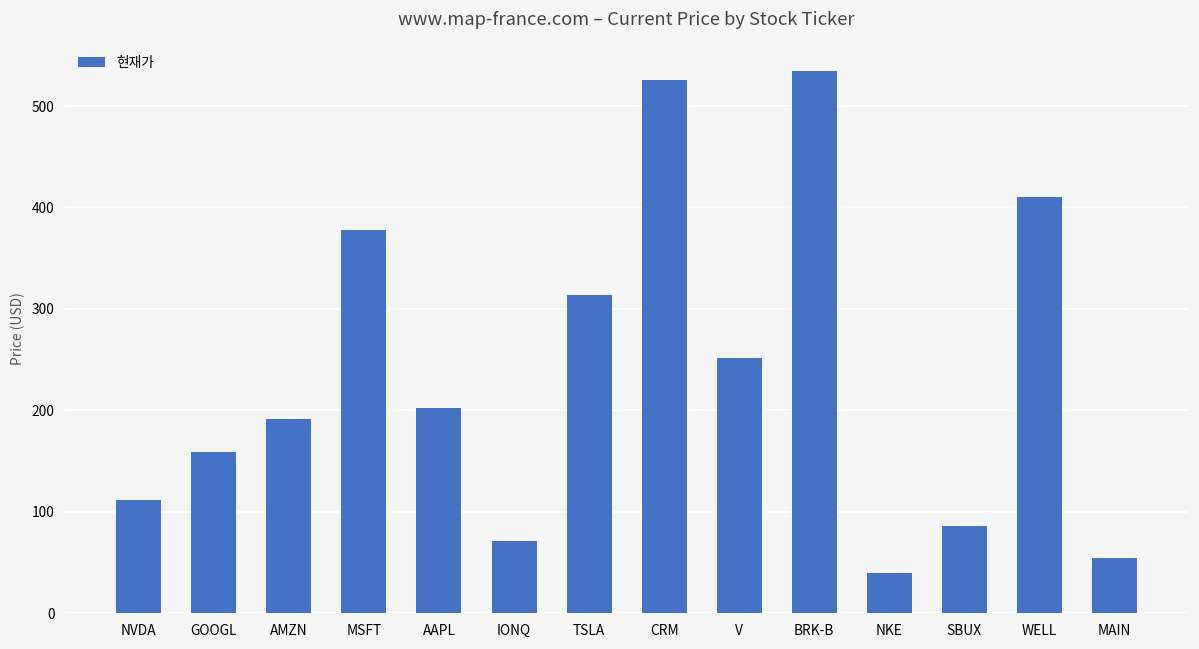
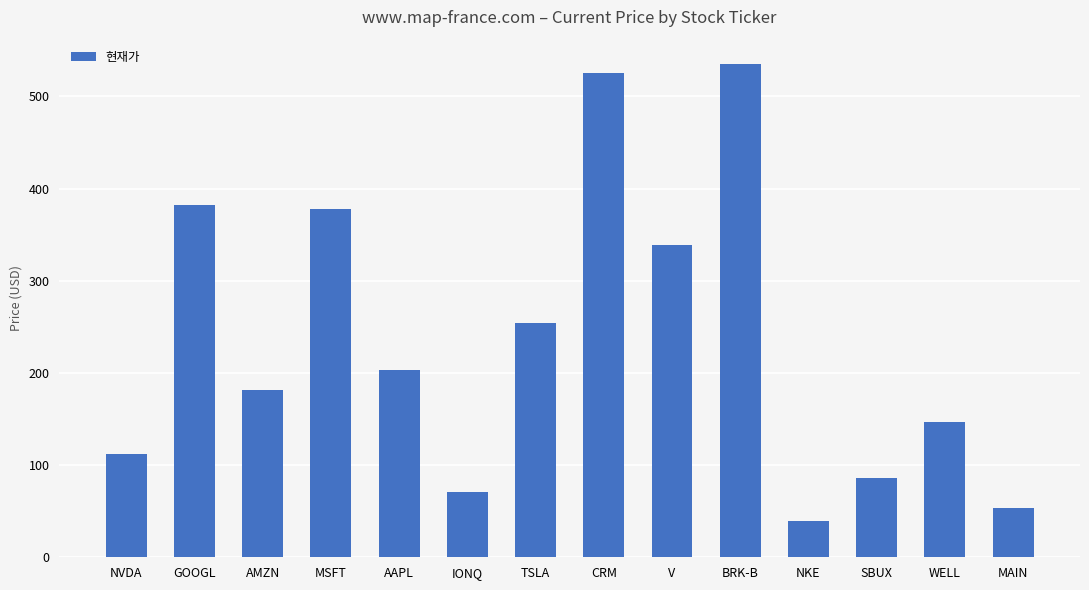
  {
    "NVDA": 110,
-   "GOOGL": 160,
-   "AMZN": 190,
+   "GOOGL": 380,
+   "AMZN": 180,
    "MSFT": 380,
    "AAPL": 200,
    "IONQ": 70,
-   "TSLA": 310,
+   "TSLA": 250,
    "CRM": 530,
-   "V": 250,
+   "V": 340,
    "BRK-B": 530,
    "NKE": 40,
    "SBUX": 90,
-   "WELL": 410,
+   "WELL": 150,
    "MAIN": 50
  }
